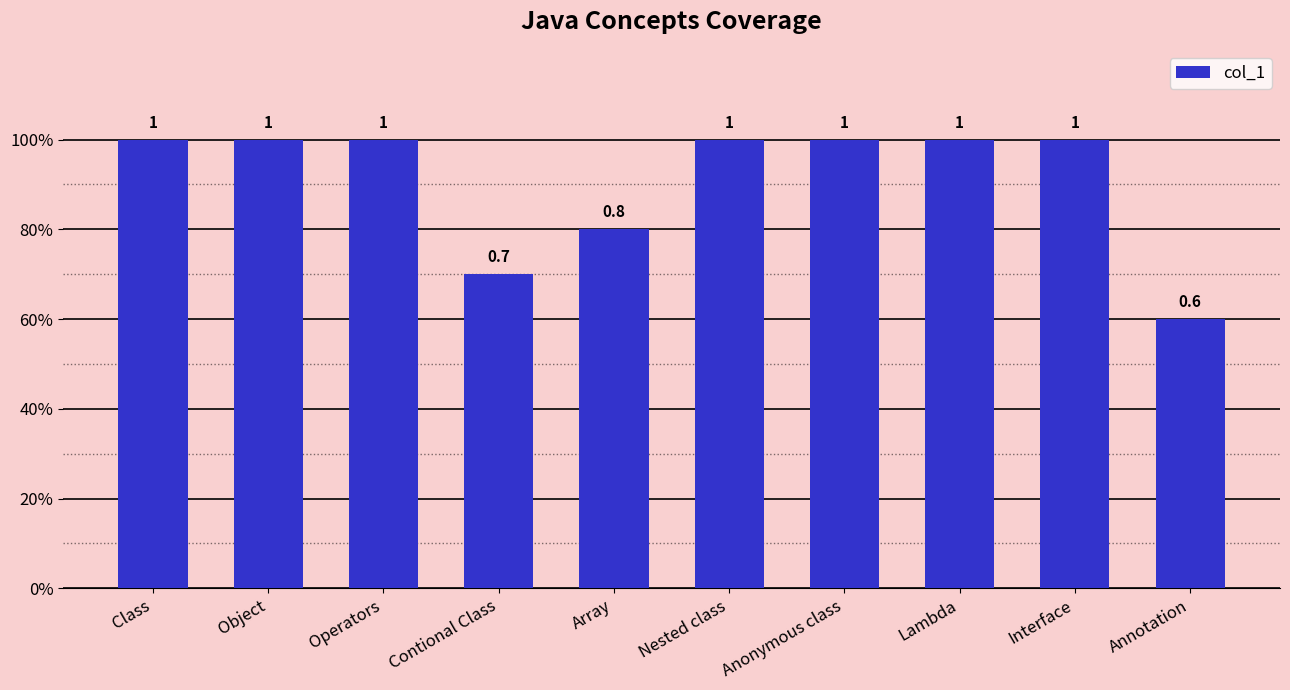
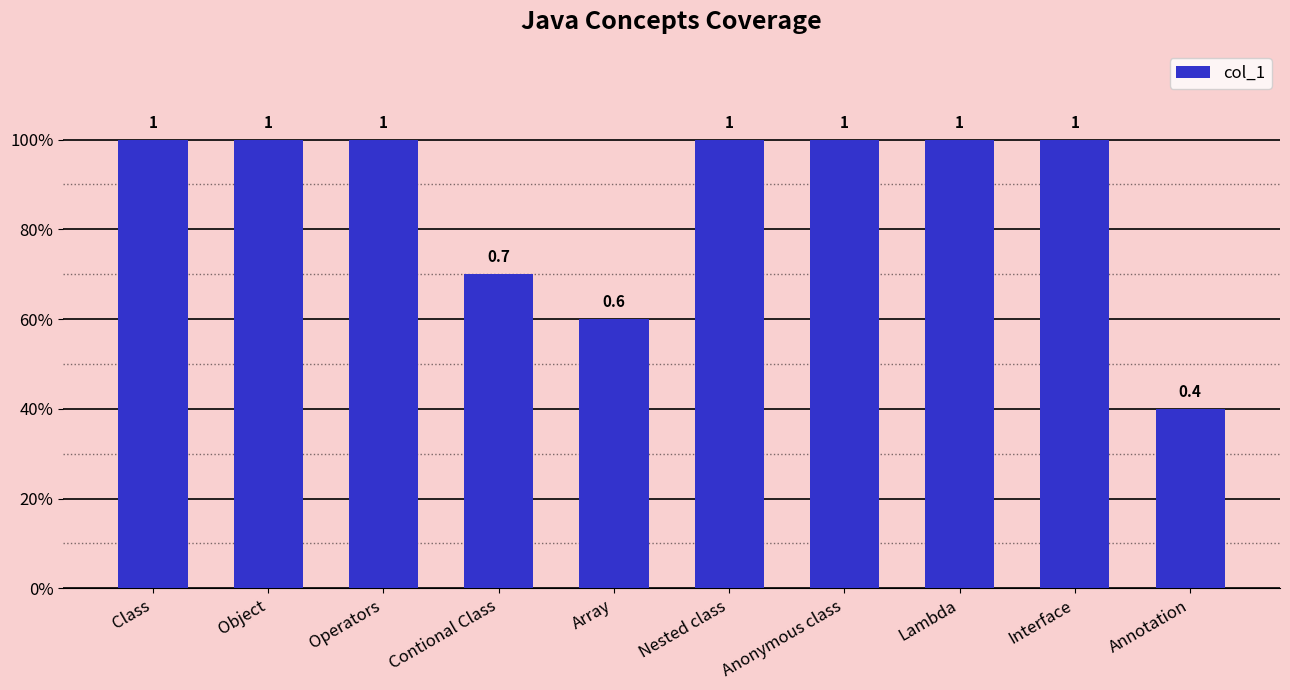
  {
    "Class": 1,
    "Object": 1,
    "Operators": 1,
    "Contional Class": 0.7,
-   "Array": 0.8,
+   "Array": 0.6,
    "Nested class": 1,
    "Anonymous class": 1,
    "Lambda": 1,
    "Interface": 1,
-   "Annotation": 0.6
+   "Annotation": 0.4
  }
